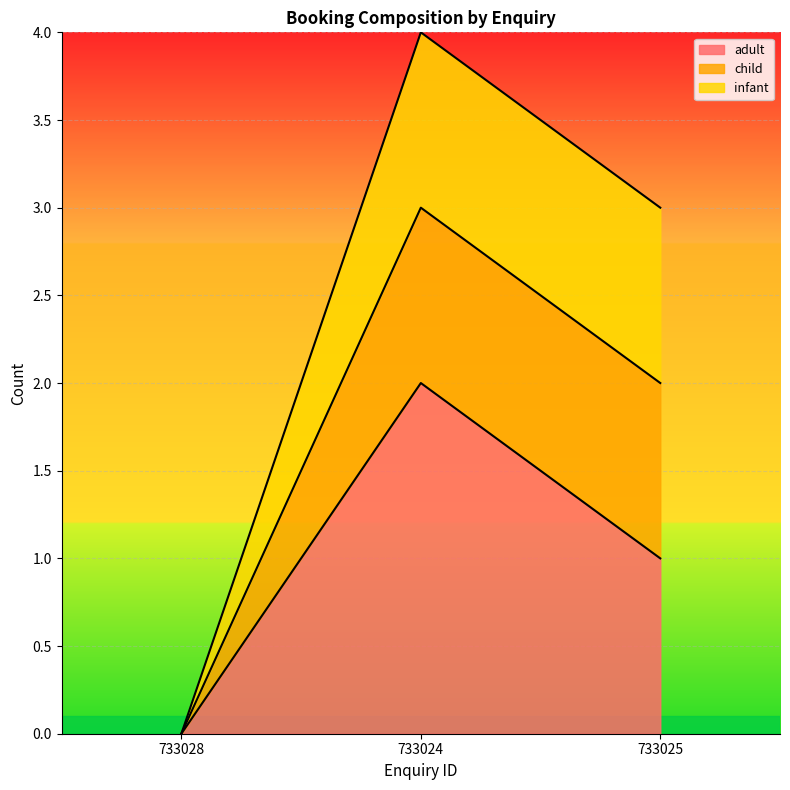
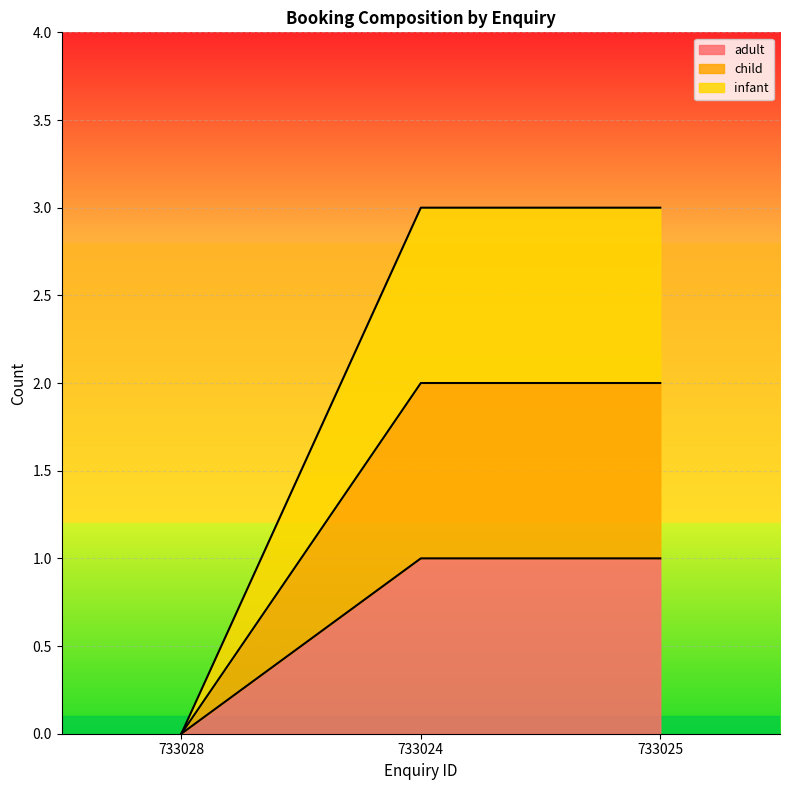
  {
    "adult": {
-     "733024": 2,
+     "733024": 1,
      "733025": 1
    }
  }
